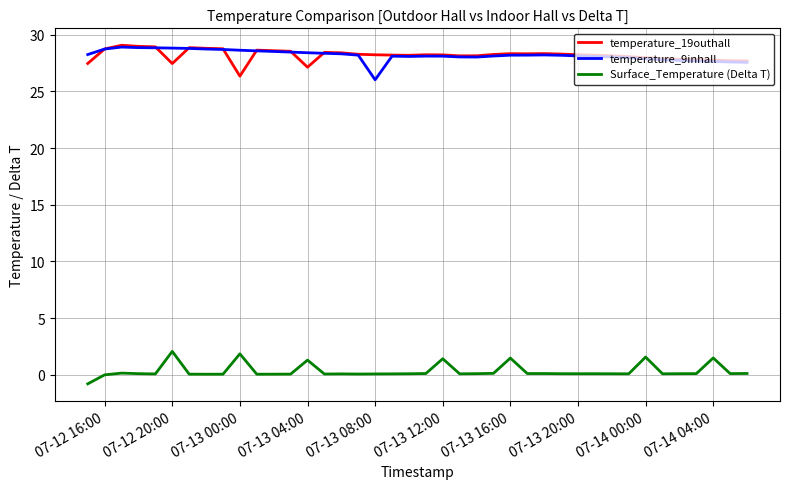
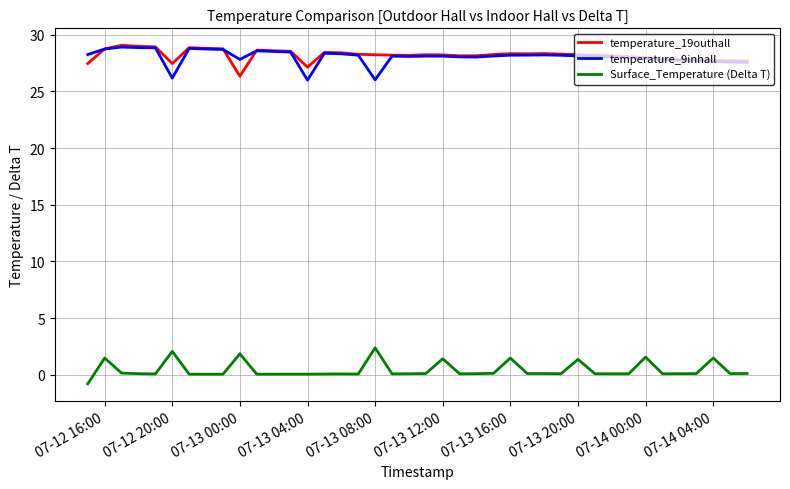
  {
    "temperature_19outhall": {
      "07-12 20:00": 27.4,
      "07-13 00:00": 26.3,
      "07-13 04:00": 27.1,
      "07-13 08:00": 28.2
    },
    "temperature_9inhall": {
-     "07-12 20:00": 28.8,
-     "07-13 00:00": 28.6,
-     "07-13 04:00": 28.4,
+     "07-12 20:00": 26.2,
+     "07-13 00:00": 27.8,
+     "07-13 04:00": 26.0,
      "07-13 08:00": 26.0
    },
    "Surface_Temperature (Delta T)": {
-     "07-12 16:00": 0.0,
+     "07-12 16:00": 1.5,
      "07-12 20:00": 2.1,
      "07-13 00:00": 1.9,
-     "07-13 04:00": 1.3,
-     "07-13 08:00": 0.1,
+     "07-13 04:00": 0.1,
+     "07-13 08:00": 2.4,
      "07-13 12:00": 1.4,
      "07-13 16:00": 1.5,
-     "07-13 20:00": 0.1,
+     "07-13 20:00": 1.4,
      "07-14 00:00": 1.6,
      "07-14 04:00": 1.5
    }
  }
